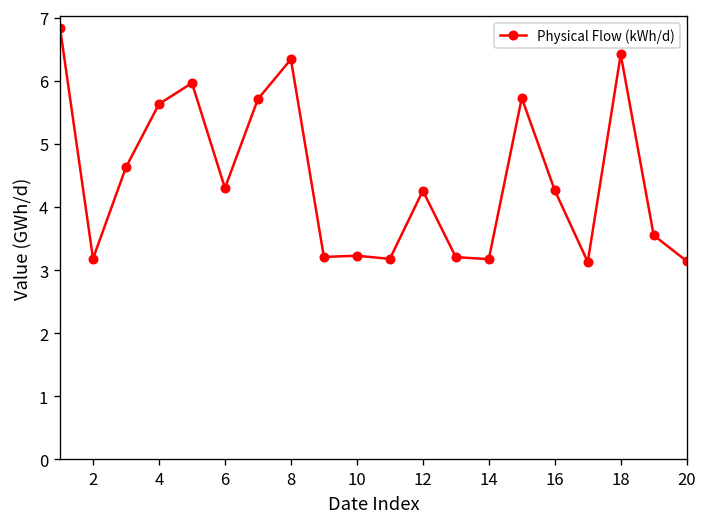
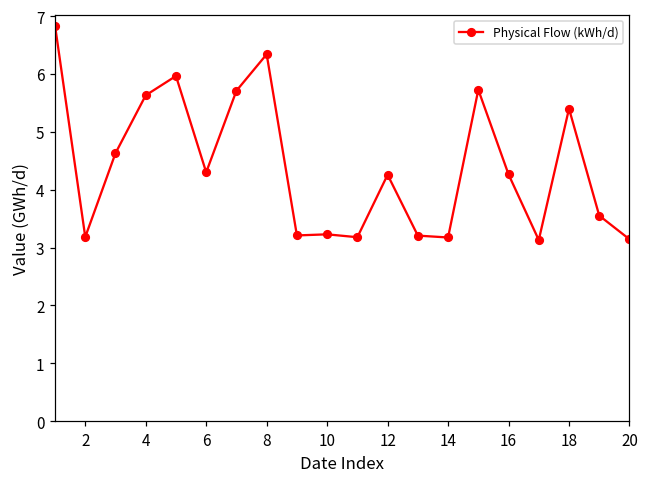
  {
    "2": 3.2,
    "4": 5.6,
    "6": 4.3,
    "8": 6.3,
    "10": 3.2,
    "12": 4.3,
    "14": 3.2,
    "16": 4.3,
-   "18": 6.4,
+   "18": 5.4,
    "20": 3.1
  }
